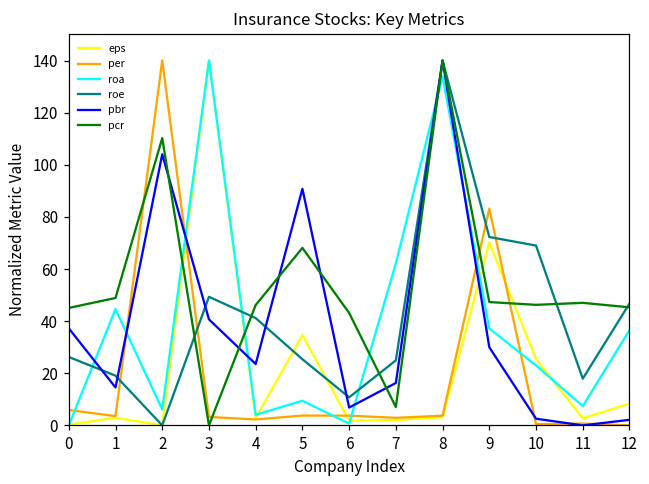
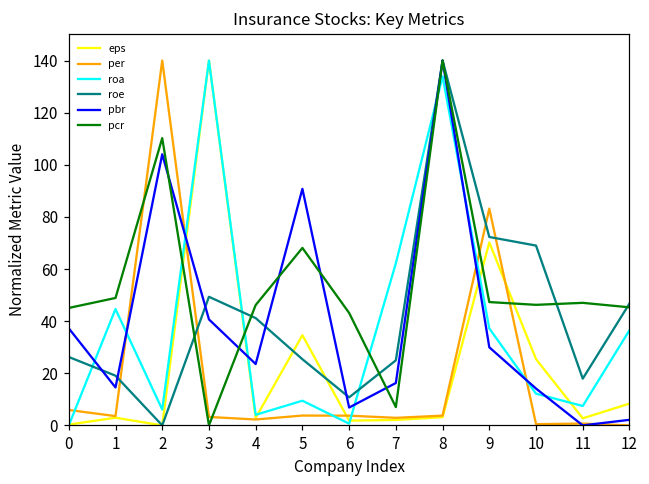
  {
    "eps": {
      "5": 35,
      "6": 2,
      "9": 70,
      "10": 25,
      "11": 3,
      "12": 8
    },
    "per": {
      "0": 6,
      "2": 140,
      "3": 3,
      "5": 4,
      "6": 4,
      "9": 83,
      "10": 0,
      "12": 0
    },
    "roa": {
      "1": 45,
      "2": 6,
      "4": 4,
      "5": 9,
      "6": 1,
      "7": 62,
      "8": 134,
      "9": 37,
-     "10": 23,
+     "10": 12,
      "11": 7,
      "12": 37
    },
    "roe": {
      "0": 26,
      "1": 19,
      "3": 49,
      "4": 41,
      "5": 25,
      "6": 11,
      "7": 25,
      "9": 72,
      "10": 69,
      "11": 18,
      "12": 47
    },
    "pbr": {
      "0": 37,
      "1": 15,
      "2": 104,
      "3": 41,
      "4": 24,
      "5": 91,
      "6": 7,
      "7": 16,
      "9": 30,
-     "10": 3,
+     "10": 14,
      "12": 2
    },
    "pcr": {
      "0": 45,
      "1": 49,
      "2": 110,
      "3": 0,
      "4": 46,
      "5": 68,
      "6": 43,
      "7": 7,
      "9": 47,
      "10": 46,
      "11": 47,
      "12": 45
    }
  }
